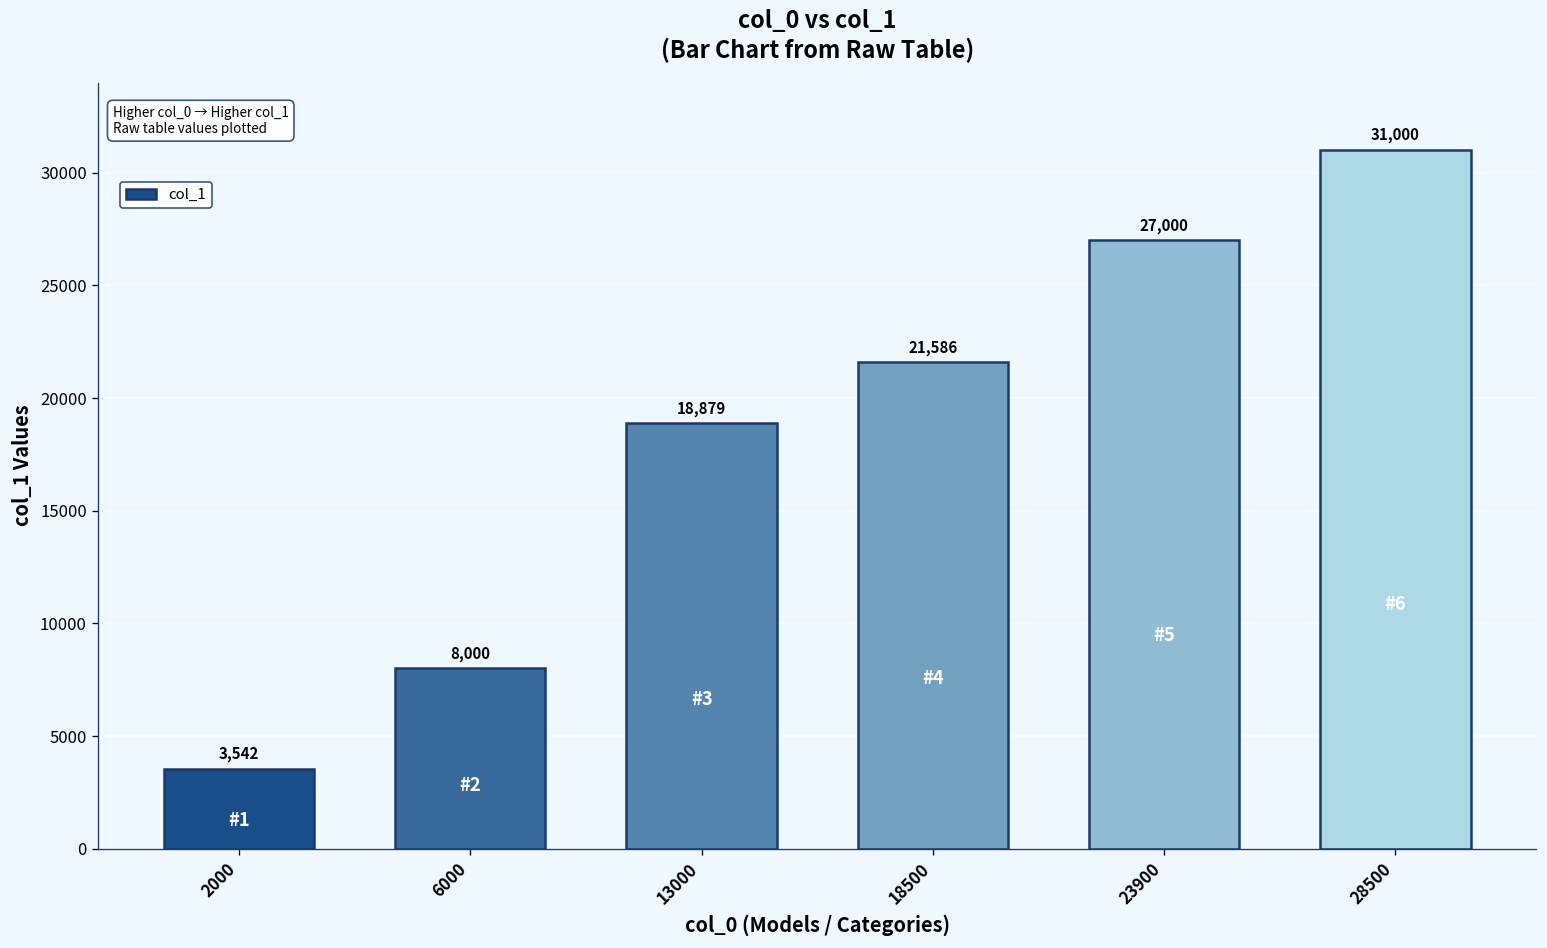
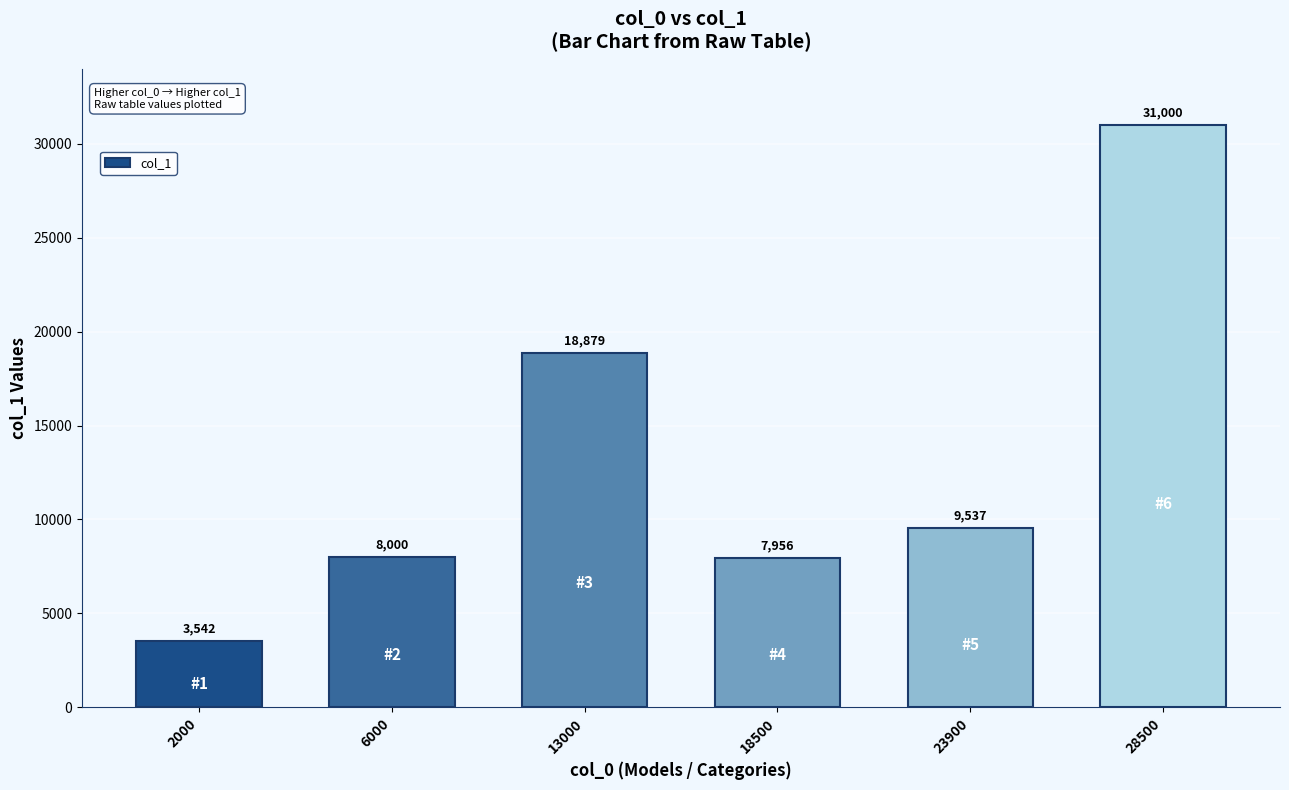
  {
    "2000": "3,542",
    "6000": "8,000",
    "13000": "18,879",
-   "18500": "21,586",
-   "23900": "27,000",
+   "18500": "7,956",
+   "23900": "9,537",
    "28500": "31,000"
  }
